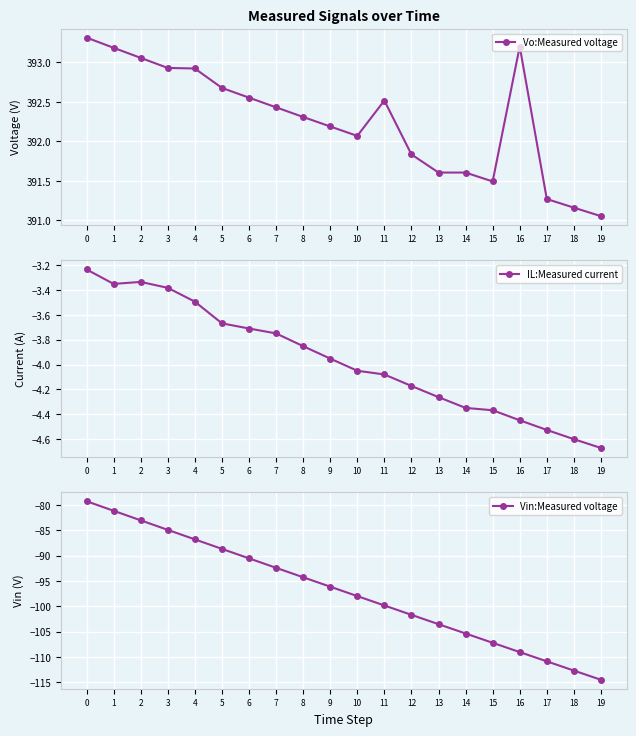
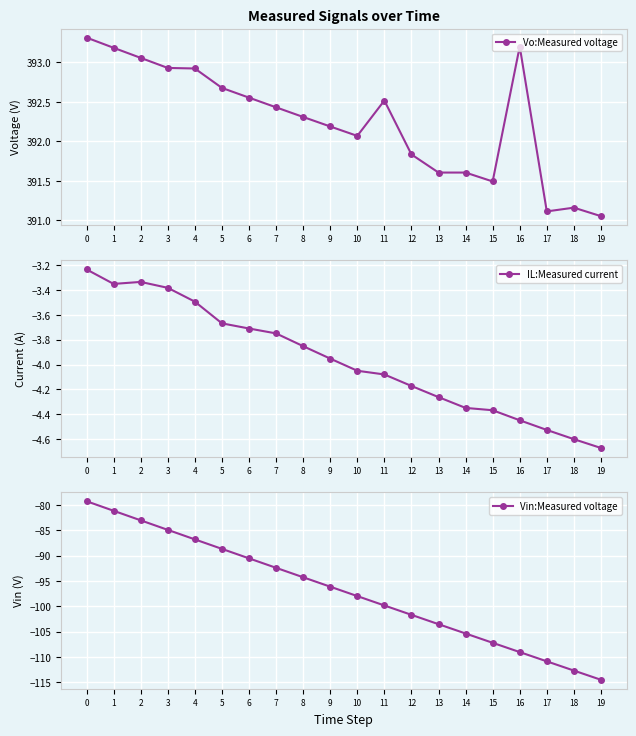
  {
    "Measured Signals over Time": {
      "0": 393.3,
      "1": 393.2,
      "2": 393.1,
      "3": 392.9,
      "4": 392.9,
      "5": 392.7,
      "6": 392.6,
      "7": 392.4,
      "8": 392.3,
      "9": 392.2,
      "10": 392.1,
      "11": 392.5,
      "12": 391.8,
      "13": 391.6,
      "14": 391.6,
      "15": 391.5,
-     "17": 391.3,
+     "17": 391.1,
      "18": 391.2,
      "19": 391.1
    }
  }
